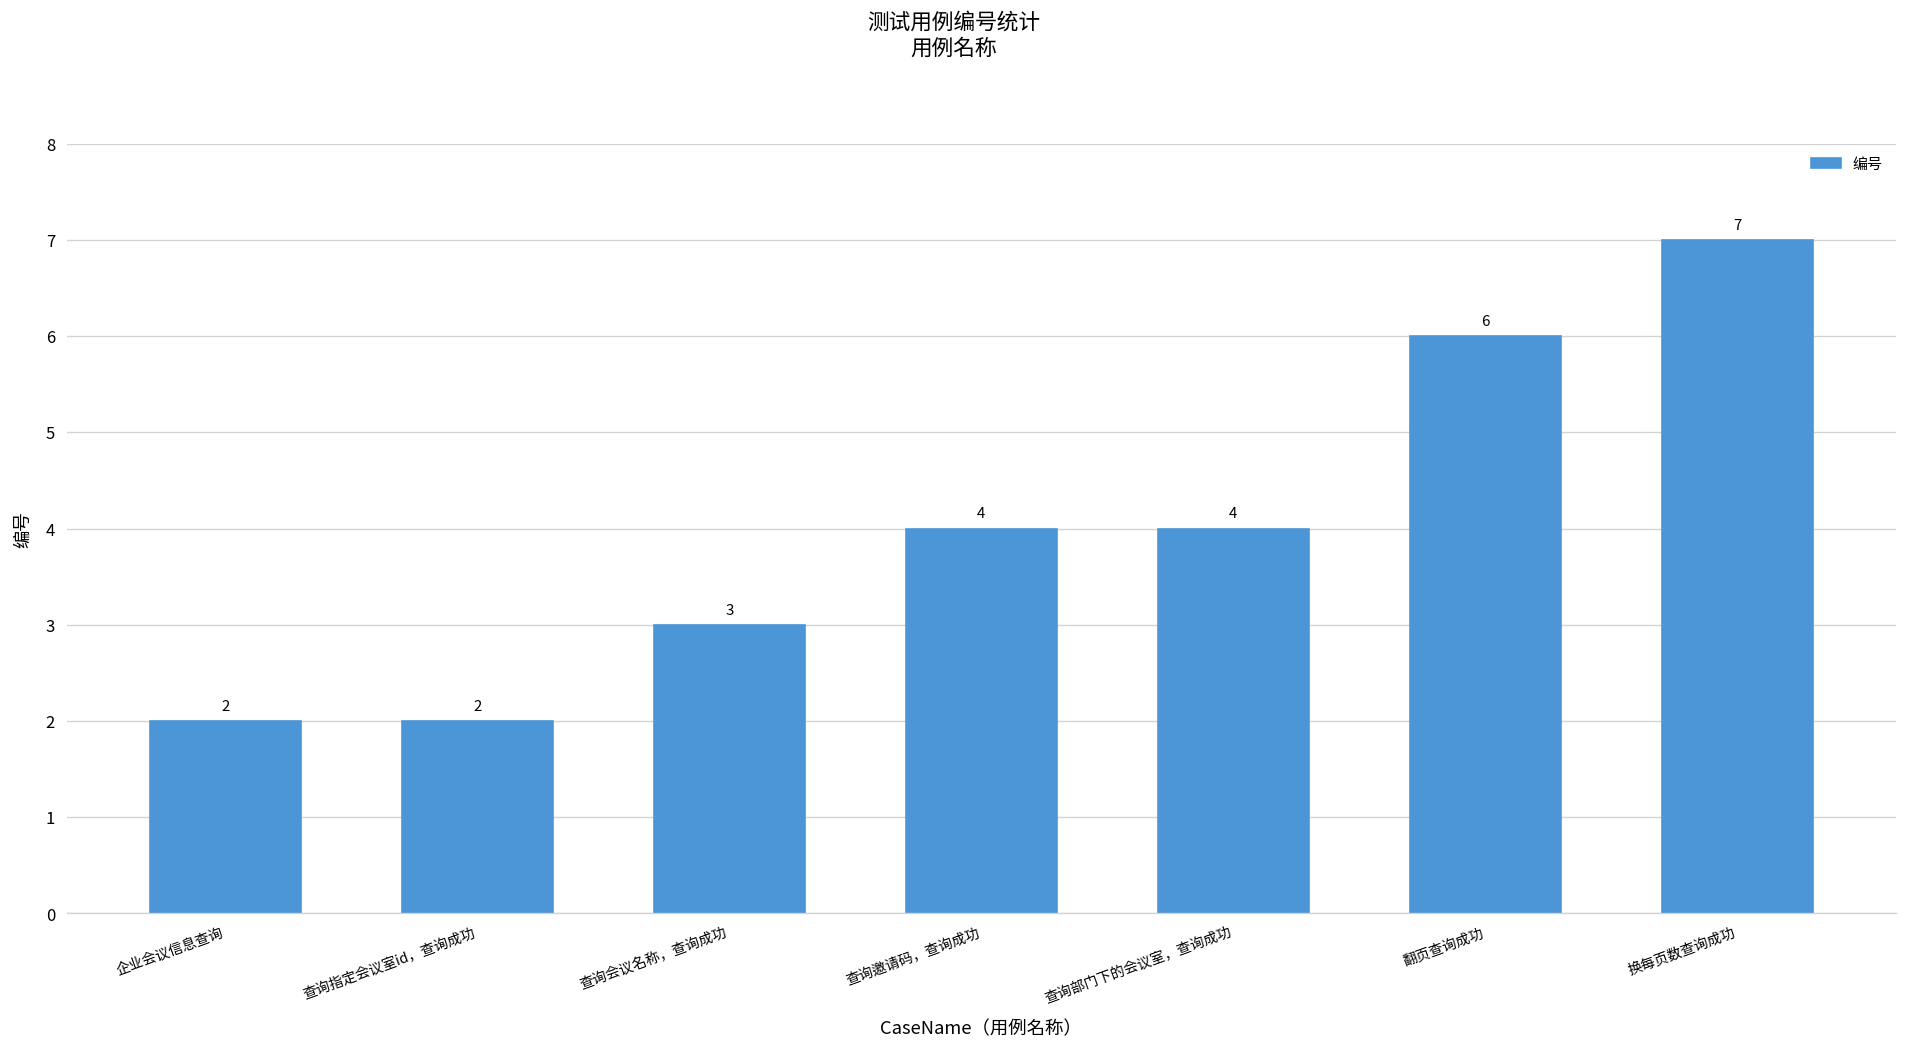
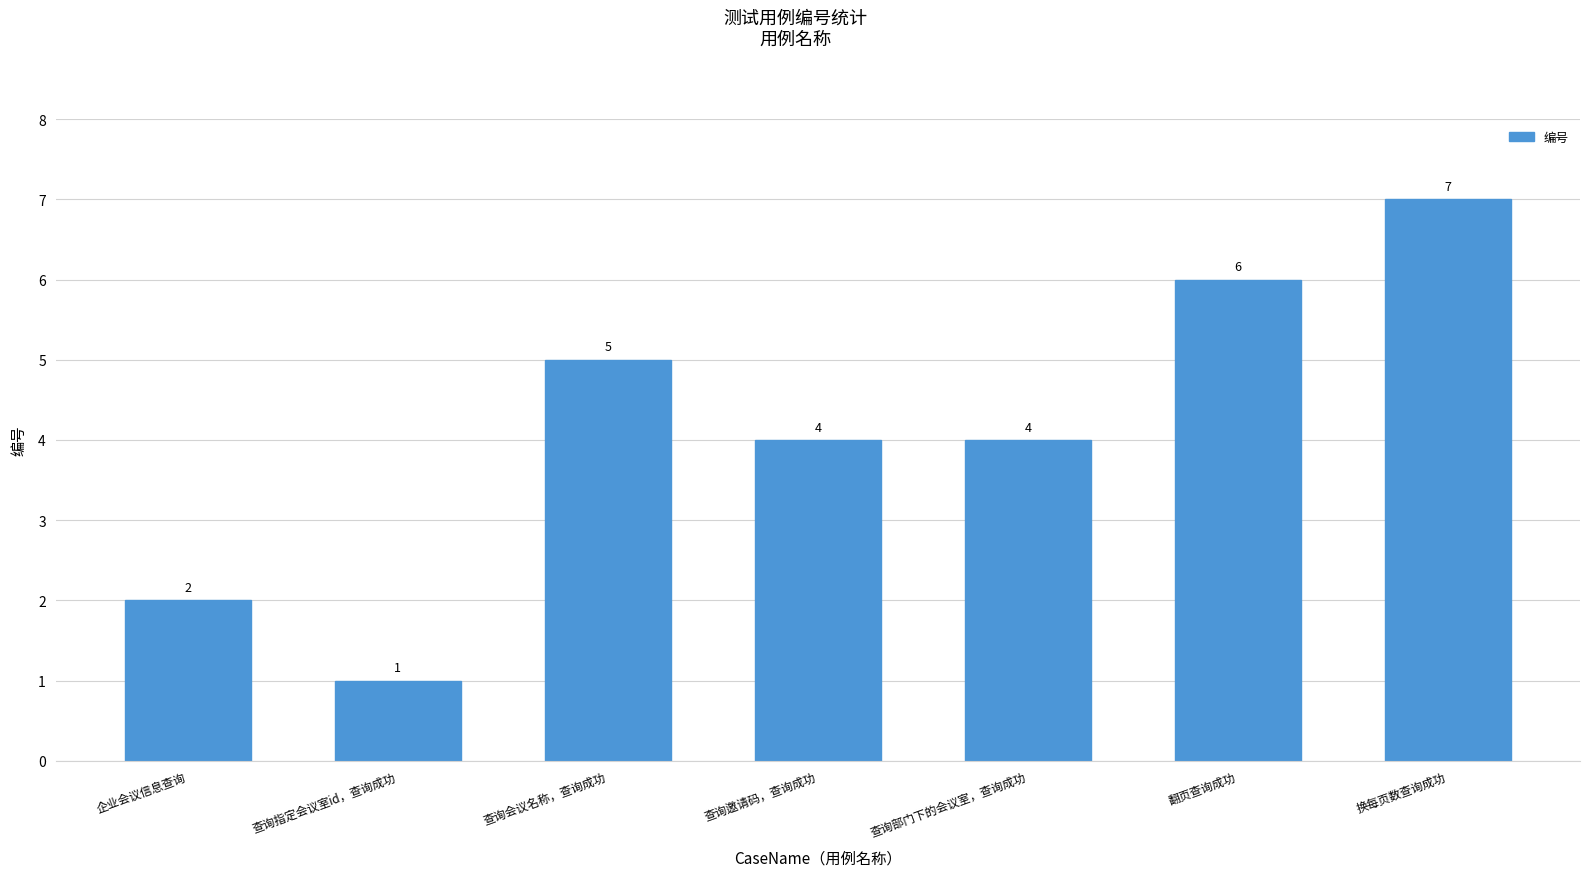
  {
    "企业会议信息查询": 2,
-   "查询指定会议室id，查询成功": 2,
-   "查询会议名称，查询成功": 3,
+   "查询指定会议室id，查询成功": 1,
+   "查询会议名称，查询成功": 5,
    "查询邀请码，查询成功": 4,
    "查询部门下的会议室，查询成功": 4,
    "翻页查询成功": 6,
    "换每页数查询成功": 7
  }
